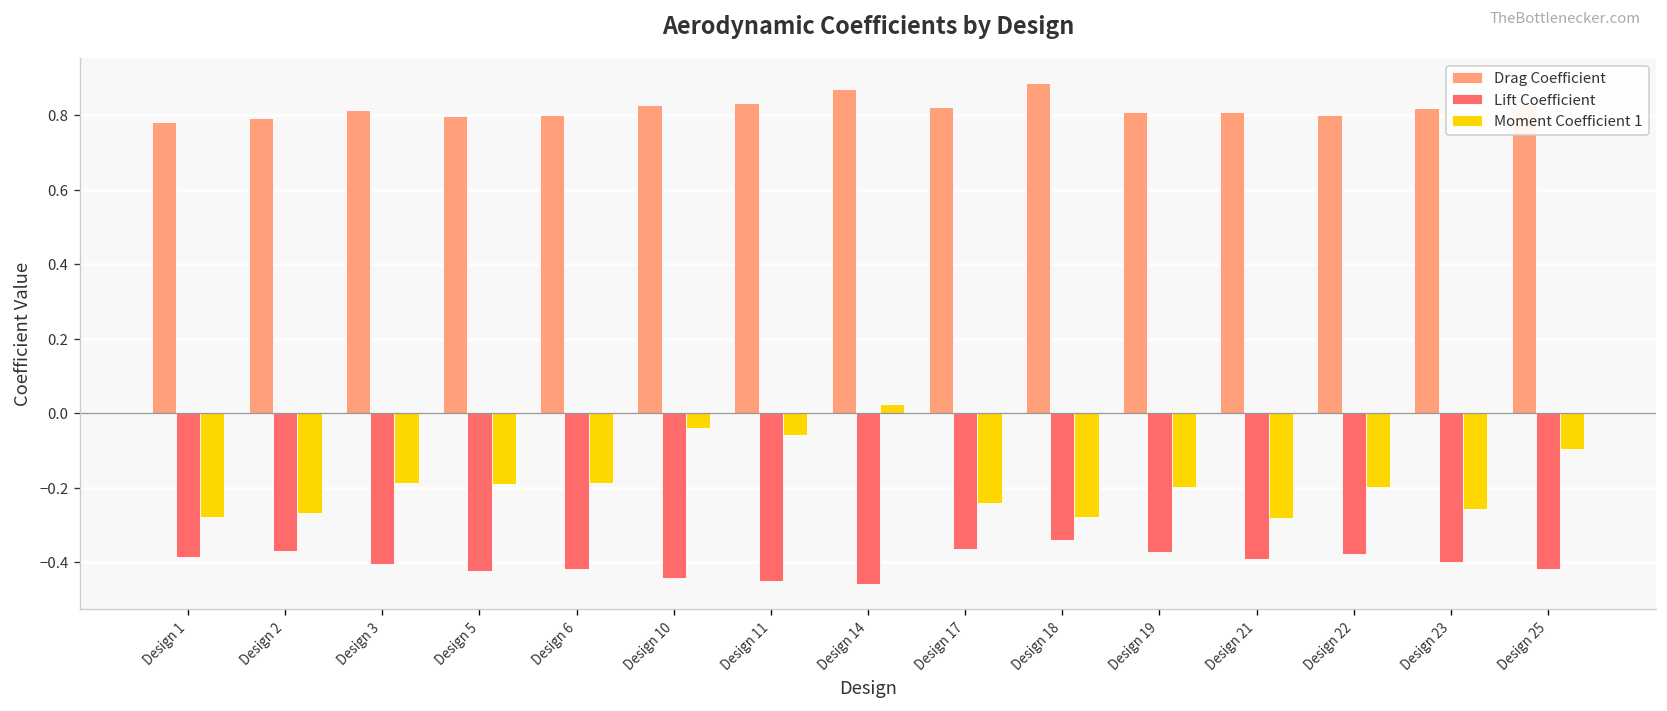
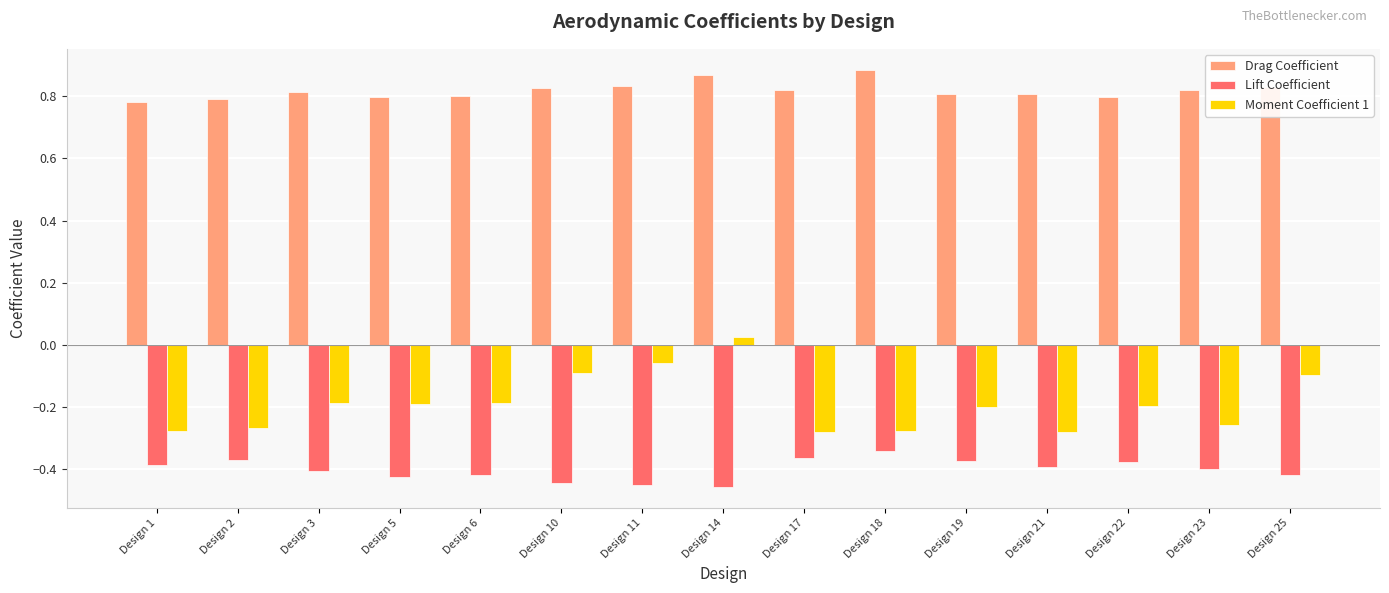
  {
    "Moment Coefficient 1": {
      "Design 1": -0.28,
      "Design 2": -0.27,
      "Design 3": -0.19,
      "Design 5": -0.19,
      "Design 6": -0.19,
-     "Design 10": -0.04,
+     "Design 10": -0.09,
      "Design 11": -0.06,
      "Design 14": 0.02,
-     "Design 17": -0.24,
+     "Design 17": -0.28,
      "Design 18": -0.28,
      "Design 19": -0.20,
      "Design 21": -0.28,
      "Design 22": -0.20,
      "Design 23": -0.26,
      "Design 25": -0.10
    }
  }
